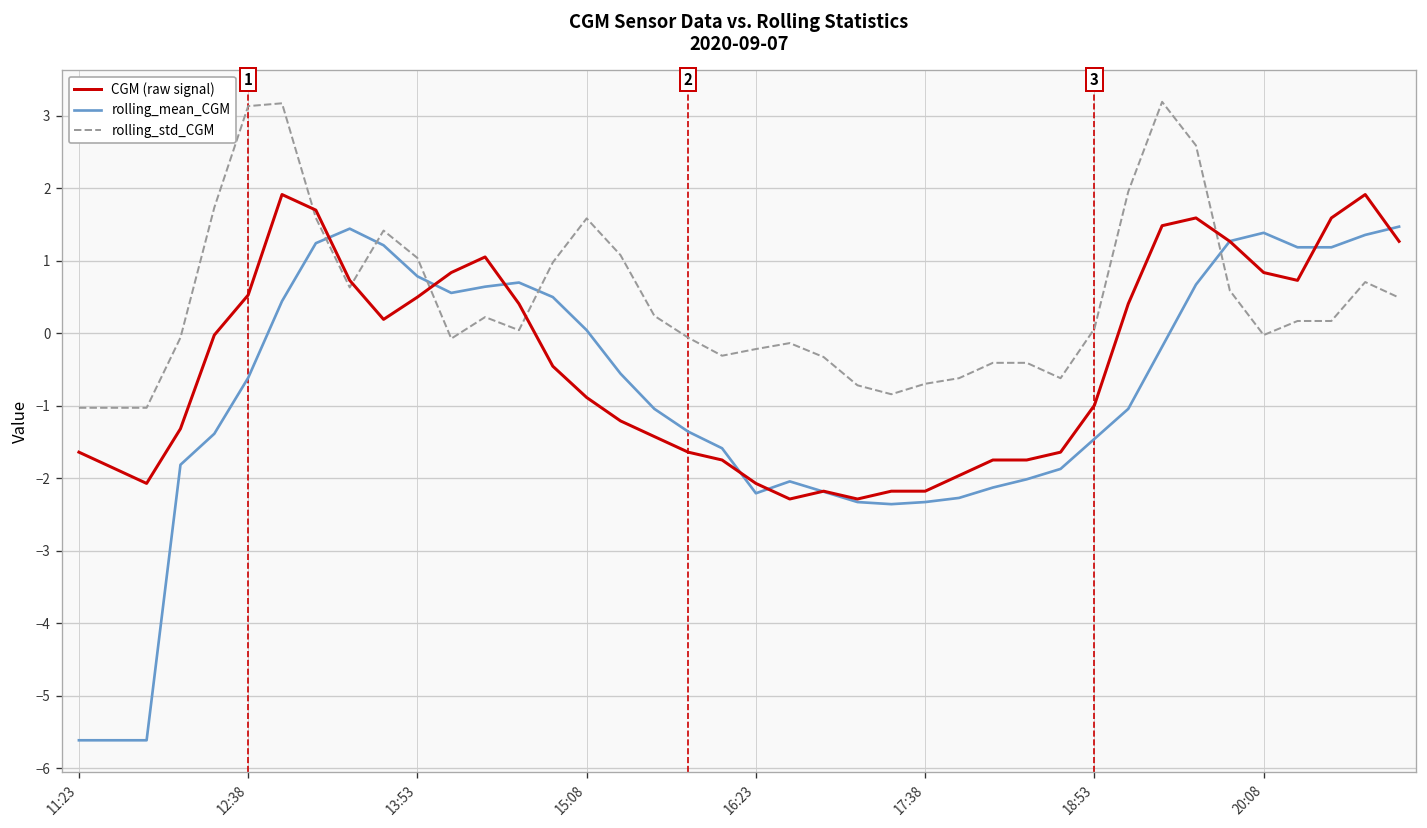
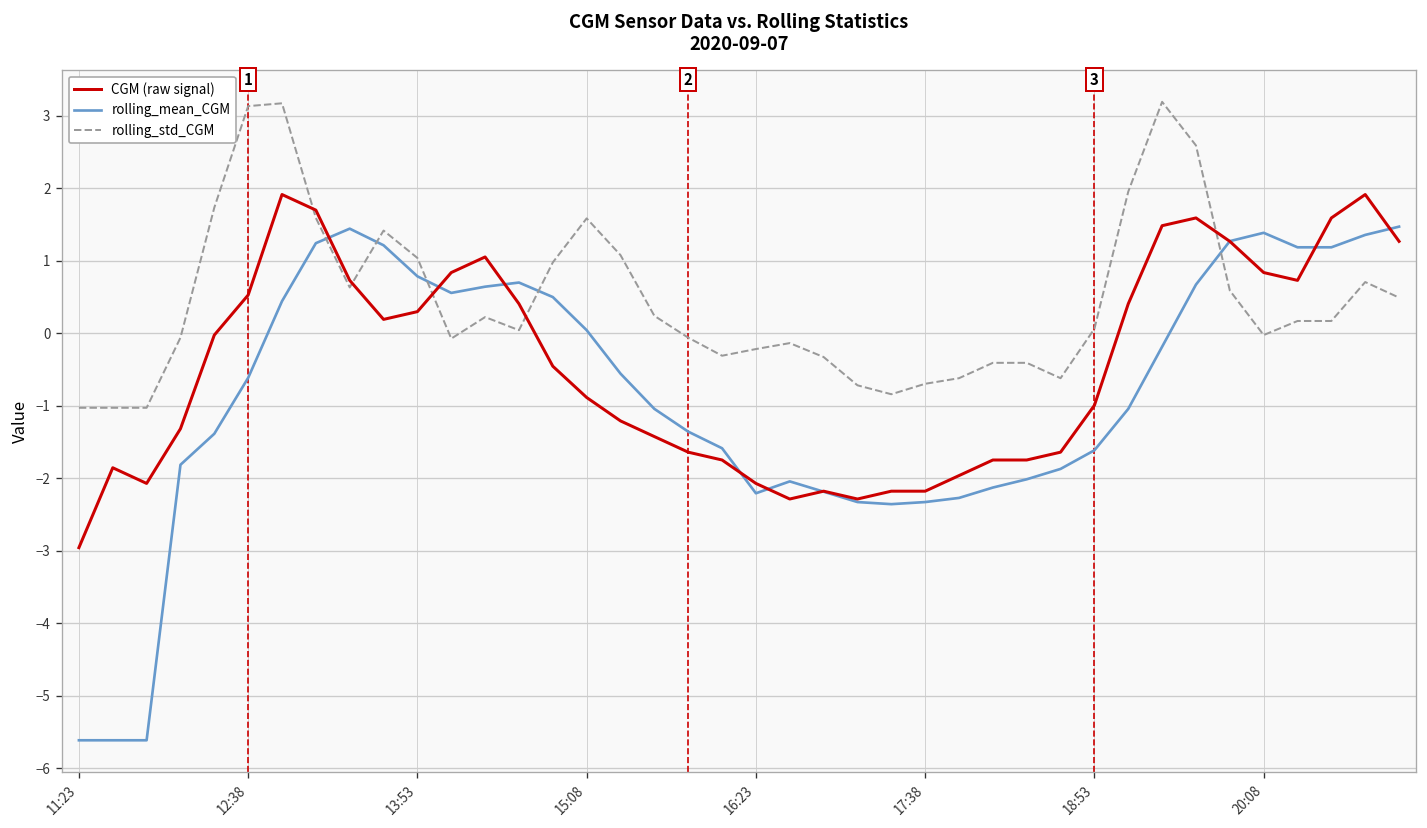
  {
    "CGM (raw signal)": {
-     "11:23": -1.6,
+     "11:23": -3.0,
      "12:38": 0.5,
-     "13:53": 0.5,
+     "13:53": 0.3,
      "15:08": -0.9,
      "16:23": -2.1,
      "17:38": -2.2,
      "18:53": -1.0,
      "20:08": 0.8
    },
    "rolling_mean_CGM": {
      "11:23": -5.6,
      "12:38": -0.6,
      "13:53": 0.8,
      "15:08": 0.0,
      "16:23": -2.2,
      "17:38": -2.3,
-     "18:53": -1.5,
+     "18:53": -1.6,
      "20:08": 1.4
    },
    "rolling_std_CGM": {
      "11:23": -1.0,
      "13:53": 1.0,
      "15:08": 1.6,
      "16:23": -0.2,
      "17:38": -0.7,
      "18:53": 0.1,
      "20:08": 0.0
    }
  }
